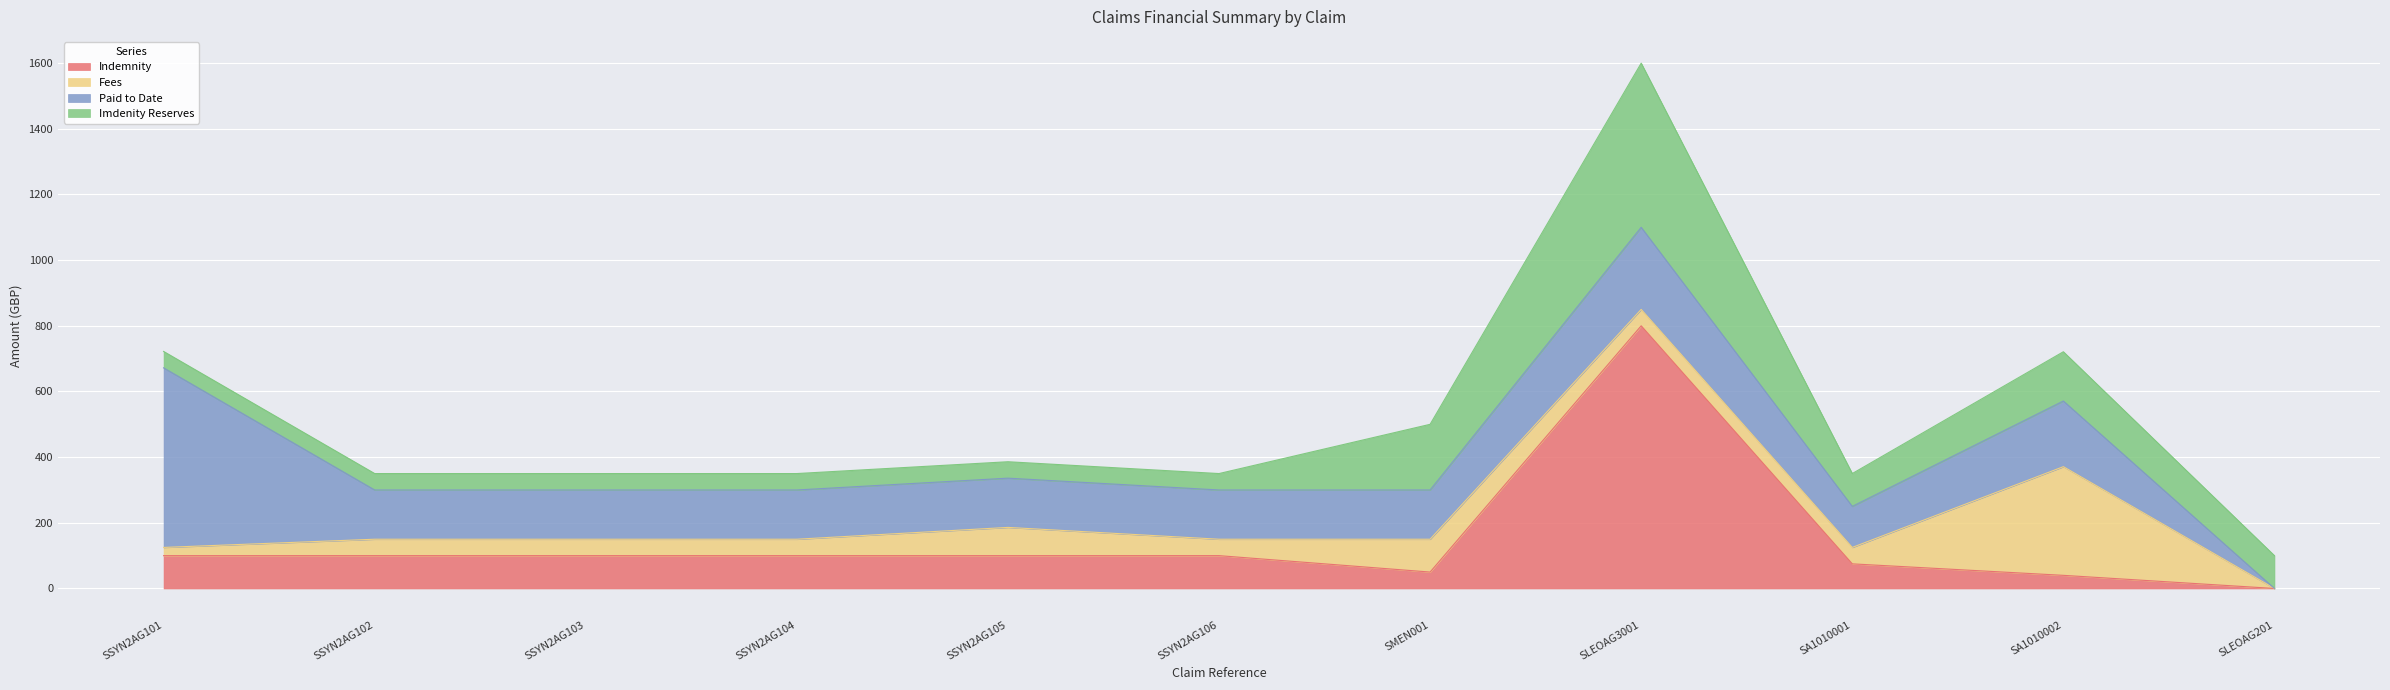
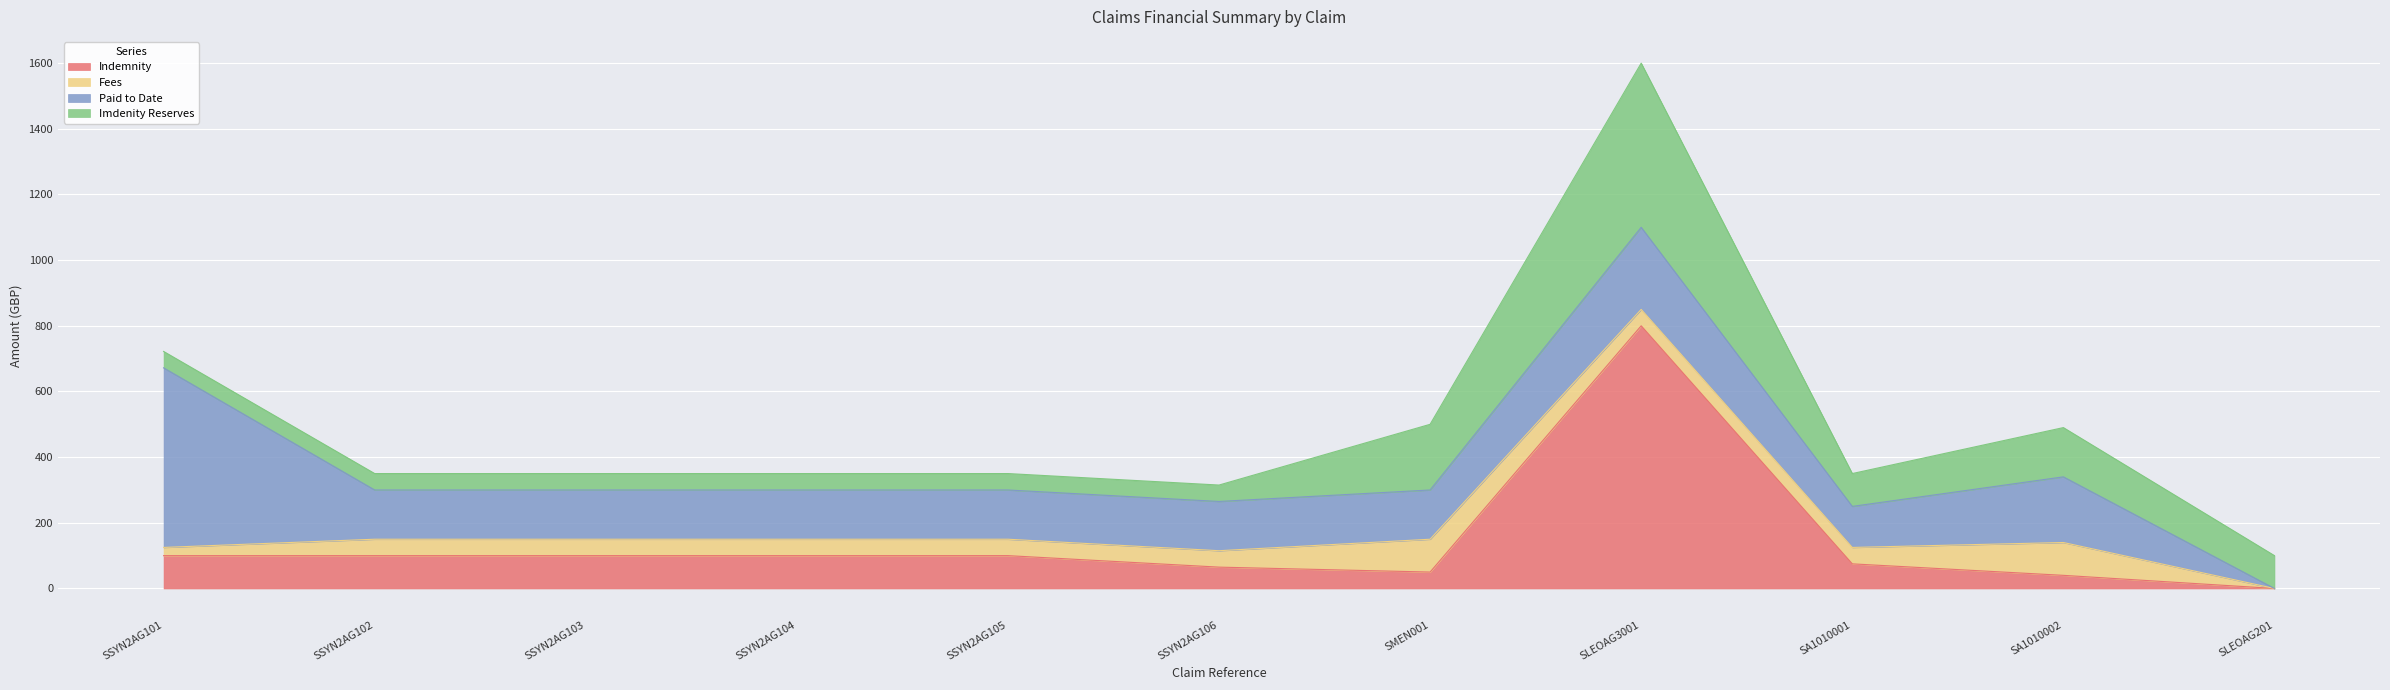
  {
    "Indemnity": {
      "SSYN2AG101": 100,
      "SSYN2AG102": 100,
      "SSYN2AG103": 100,
      "SSYN2AG104": 100,
      "SSYN2AG105": 100,
-     "SSYN2AG106": 100,
+     "SSYN2AG106": 70,
      "SMEN001": 50,
      "SLEOAG3001": 800,
      "SA1010001": 80,
      "SA1010002": 40
    },
    "Fees": {
      "SSYN2AG101": 30,
      "SSYN2AG102": 50,
      "SSYN2AG103": 50,
      "SSYN2AG104": 50,
-     "SSYN2AG105": 90,
+     "SSYN2AG105": 50,
      "SSYN2AG106": 50,
      "SMEN001": 100,
      "SLEOAG3001": 50,
      "SA1010001": 50,
-     "SA1010002": 330
+     "SA1010002": 100
    },
    "Paid to Date": {
      "SSYN2AG101": 550,
      "SSYN2AG102": 150,
      "SSYN2AG103": 150,
      "SSYN2AG104": 150,
      "SSYN2AG105": 150,
      "SSYN2AG106": 150,
      "SMEN001": 150,
      "SLEOAG3001": 250,
      "SA1010001": 130,
      "SA1010002": 200
    },
    "Imdenity Reserves": {
      "SSYN2AG101": 50,
      "SSYN2AG102": 50,
      "SSYN2AG103": 50,
      "SSYN2AG104": 50,
      "SSYN2AG105": 50,
      "SSYN2AG106": 50,
      "SMEN001": 200,
      "SLEOAG3001": 500,
      "SA1010001": 100,
      "SA1010002": 150,
      "SLEOAG201": 100
    }
  }
